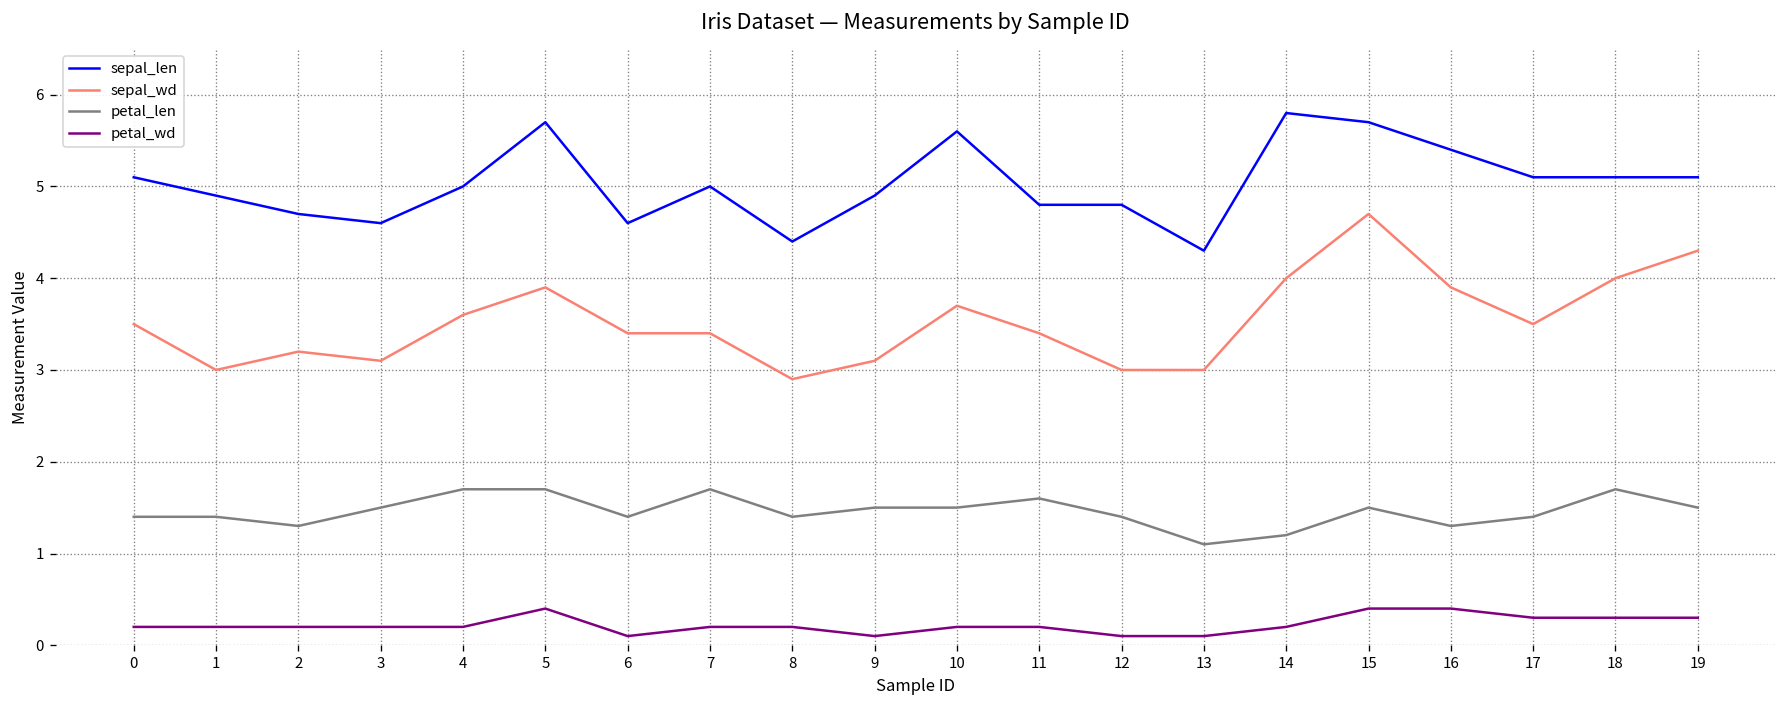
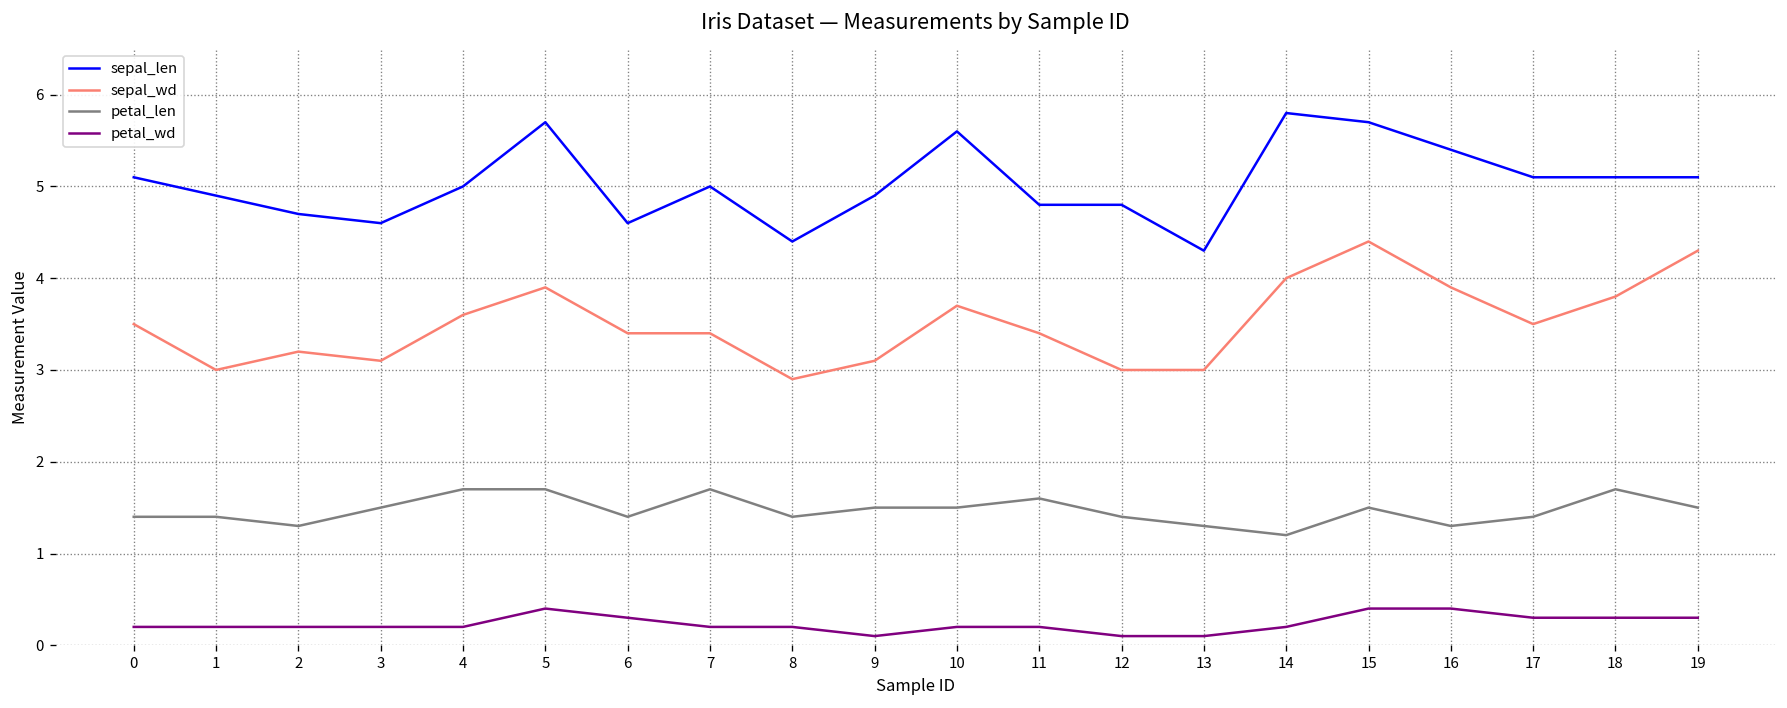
  {
    "sepal_len": {
      "0": 5.1,
      "1": 4.9,
      "2": 4.7,
      "3": 4.6,
      "4": 5.0,
      "5": 5.7,
      "6": 4.6,
      "7": 5.0,
      "8": 4.4,
      "9": 4.9,
      "10": 5.6,
      "11": 4.8,
      "12": 4.8,
      "13": 4.3,
      "14": 5.8,
      "15": 5.7,
      "16": 5.4,
      "17": 5.1,
      "18": 5.1,
      "19": 5.1
    },
    "sepal_wd": {
      "0": 3.5,
      "1": 3.0,
      "2": 3.2,
      "3": 3.1,
      "4": 3.6,
      "5": 3.9,
      "6": 3.4,
      "7": 3.4,
      "8": 2.9,
      "9": 3.1,
      "10": 3.7,
      "11": 3.4,
      "12": 3.0,
      "13": 3.0,
      "14": 4.0,
-     "15": 4.7,
+     "15": 4.4,
      "16": 3.9,
      "17": 3.5,
-     "18": 4.0,
+     "18": 3.8,
      "19": 4.3
    },
    "petal_len": {
      "0": 1.4,
      "1": 1.4,
      "2": 1.3,
      "3": 1.5,
      "4": 1.7,
      "5": 1.7,
      "6": 1.4,
      "7": 1.7,
      "8": 1.4,
      "9": 1.5,
      "10": 1.5,
      "11": 1.6,
      "12": 1.4,
-     "13": 1.1,
+     "13": 1.3,
      "14": 1.2,
      "15": 1.5,
      "16": 1.3,
      "17": 1.4,
      "18": 1.7,
      "19": 1.5
    },
    "petal_wd": {
      "0": 0.2,
      "1": 0.2,
      "2": 0.2,
      "3": 0.2,
      "4": 0.2,
      "5": 0.4,
-     "6": 0.1,
+     "6": 0.3,
      "7": 0.2,
      "8": 0.2,
      "9": 0.1,
      "10": 0.2,
      "11": 0.2,
      "12": 0.1,
      "13": 0.1,
      "14": 0.2,
      "15": 0.4,
      "16": 0.4,
      "17": 0.3,
      "18": 0.3,
      "19": 0.3
    }
  }
